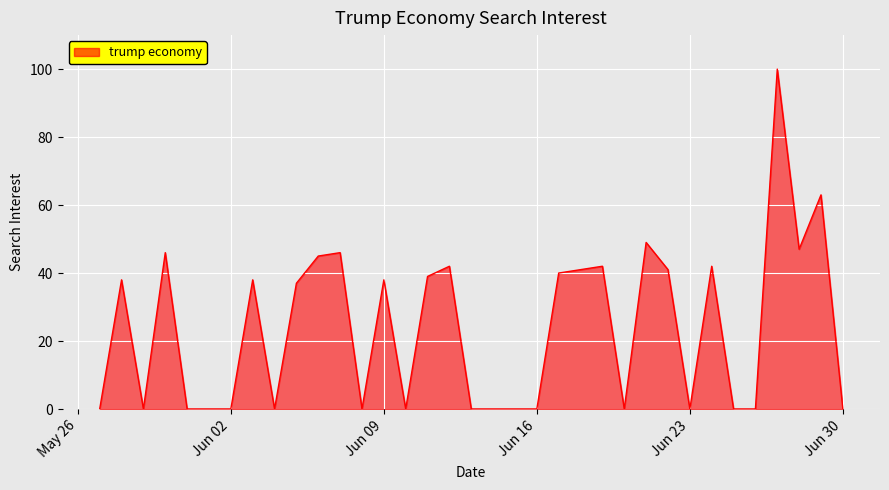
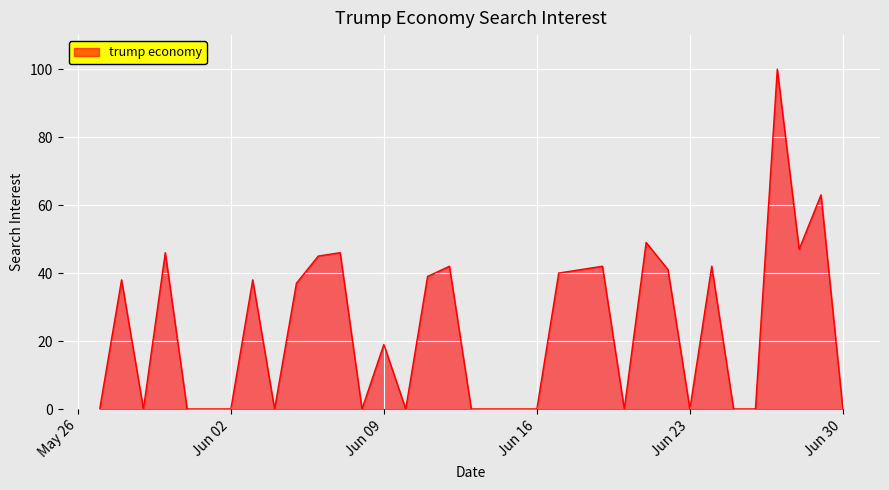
  {
    "Jun 02": 0,
-   "Jun 09": 38,
+   "Jun 09": 19,
    "Jun 16": 0,
    "Jun 23": 0,
    "Jun 30": 0
  }
